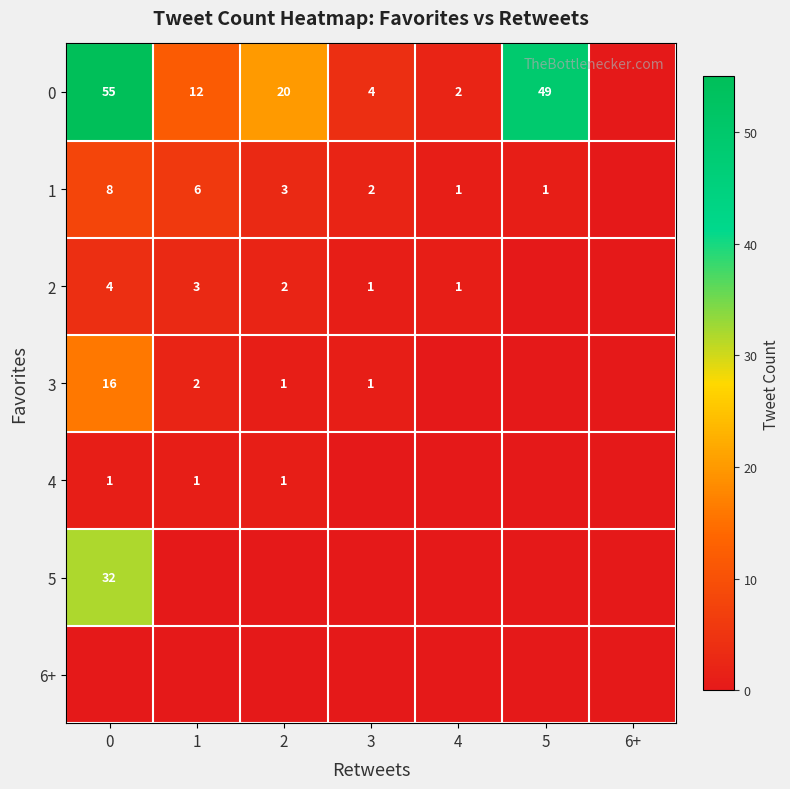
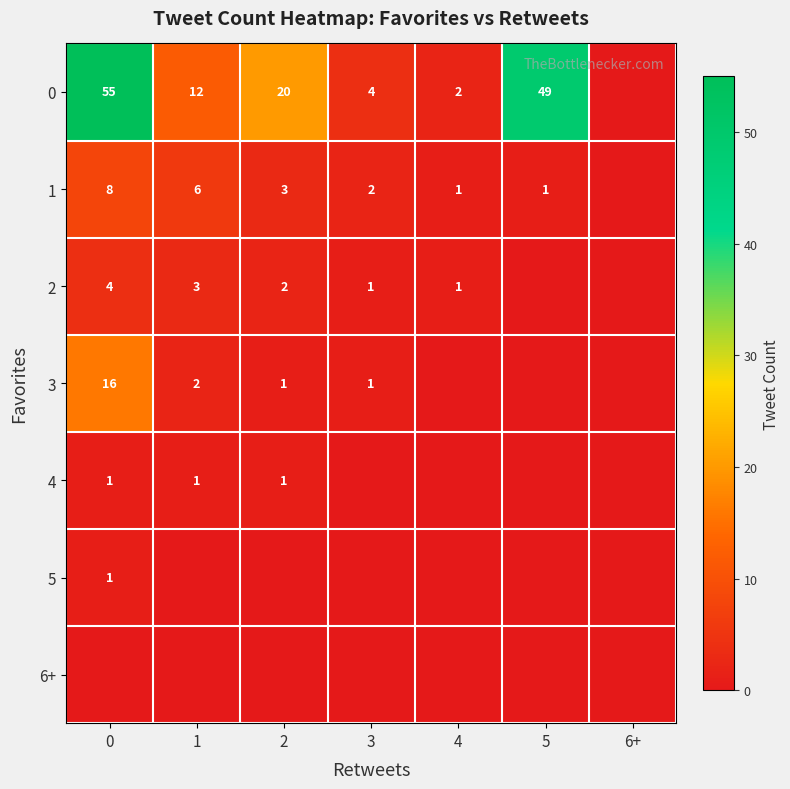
  {
    "0": {
      "0": 55,
      "1": 12,
      "2": 20,
      "3": 4,
      "4": 2,
      "5": 49
    },
    "1": {
      "0": 8,
      "1": 6,
      "2": 3,
      "3": 2,
      "4": 1,
      "5": 1
    },
    "2": {
      "0": 4,
      "1": 3,
      "2": 2,
      "3": 1,
      "4": 1
    },
    "3": {
      "0": 16,
      "1": 2,
      "2": 1,
      "3": 1
    },
    "4": {
      "0": 1,
      "1": 1,
      "2": 1
    },
    "5": {
-     "0": 32
+     "0": 1
    }
  }
